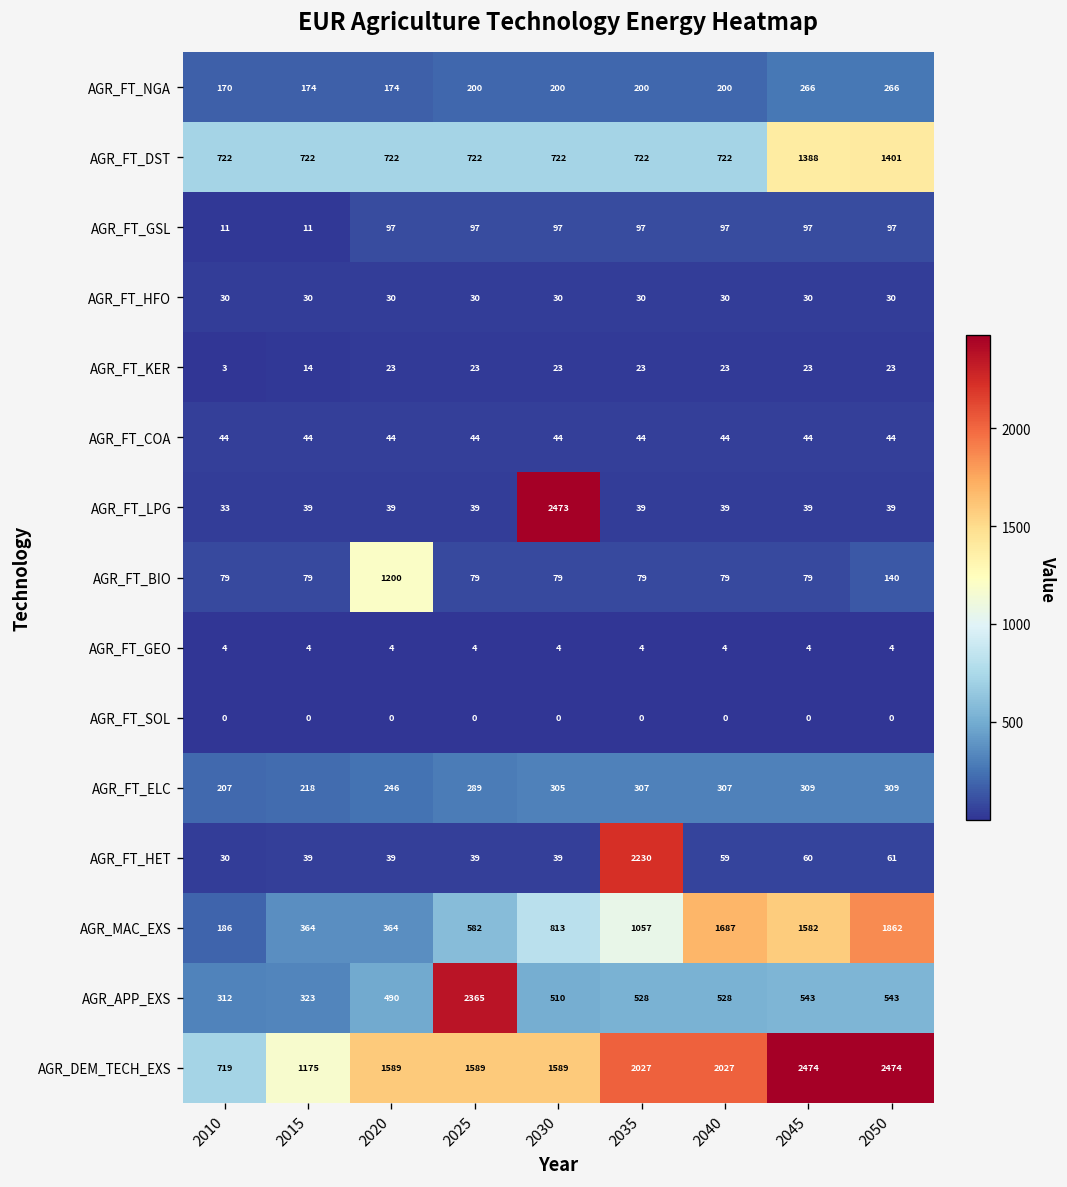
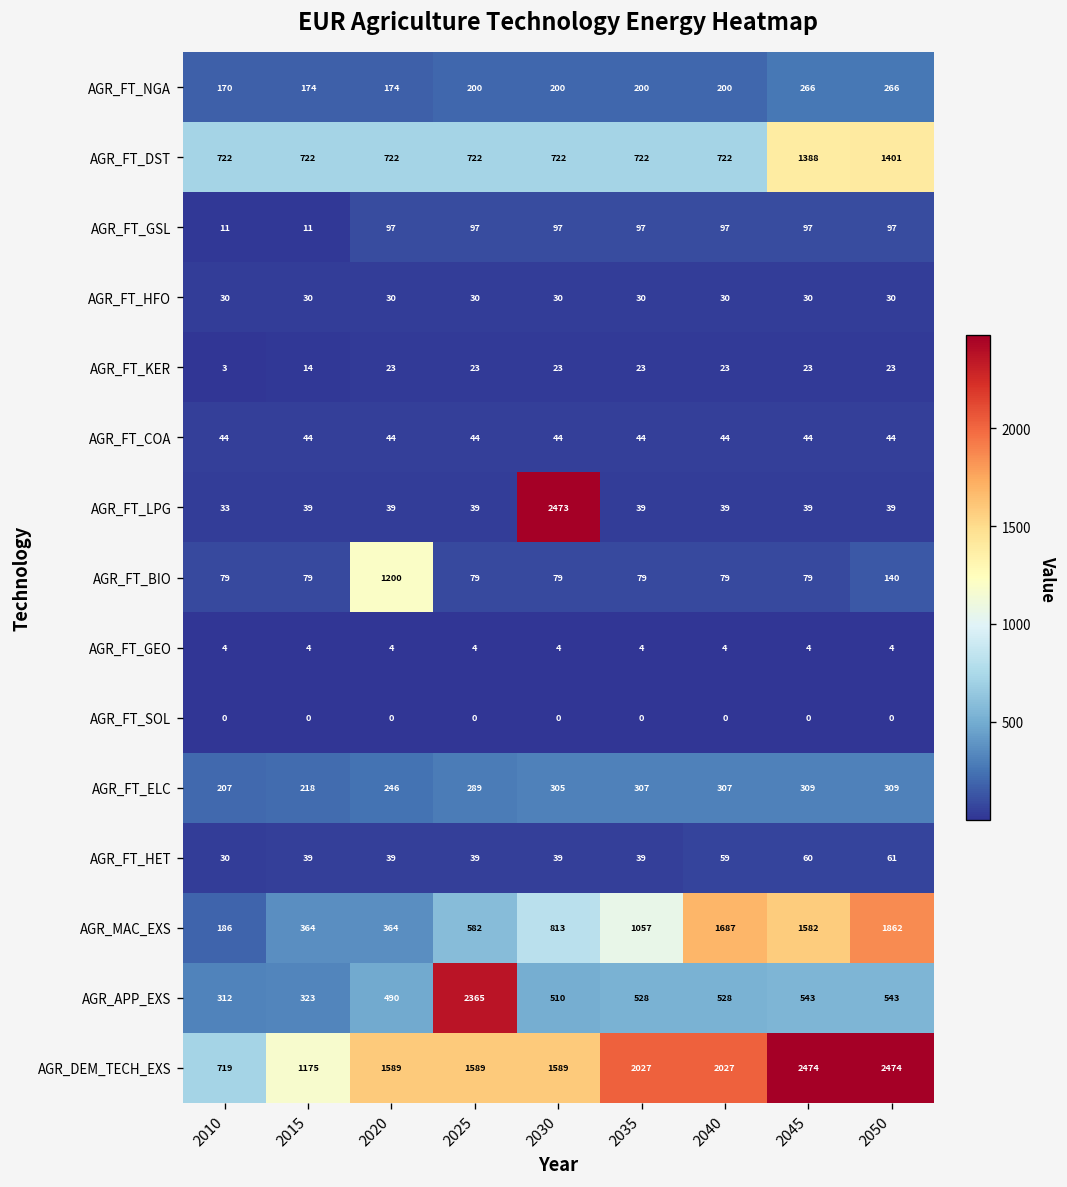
  {
    "AGR_FT_NGA": {
      "2010": 170,
      "2015": 174,
      "2020": 174,
      "2025": 200,
      "2030": 200,
      "2035": 200,
      "2040": 200,
      "2045": 266,
      "2050": 266
    },
    "AGR_FT_DST": {
      "2010": 722,
      "2015": 722,
      "2020": 722,
      "2025": 722,
      "2030": 722,
      "2035": 722,
      "2040": 722,
      "2045": 1388,
      "2050": 1401
    },
    "AGR_FT_GSL": {
      "2010": 11,
      "2015": 11,
      "2020": 97,
      "2025": 97,
      "2030": 97,
      "2035": 97,
      "2040": 97,
      "2045": 97,
      "2050": 97
    },
    "AGR_FT_HFO": {
      "2010": 30,
      "2015": 30,
      "2020": 30,
      "2025": 30,
      "2030": 30,
      "2035": 30,
      "2040": 30,
      "2045": 30,
      "2050": 30
    },
    "AGR_FT_KER": {
      "2010": 3,
      "2015": 14,
      "2020": 23,
      "2025": 23,
      "2030": 23,
      "2035": 23,
      "2040": 23,
      "2045": 23,
      "2050": 23
    },
    "AGR_FT_COA": {
      "2010": 44,
      "2015": 44,
      "2020": 44,
      "2025": 44,
      "2030": 44,
      "2035": 44,
      "2040": 44,
      "2045": 44,
      "2050": 44
    },
    "AGR_FT_LPG": {
      "2010": 33,
      "2015": 39,
      "2020": 39,
      "2025": 39,
      "2030": 2473,
      "2035": 39,
      "2040": 39,
      "2045": 39,
      "2050": 39
    },
    "AGR_FT_BIO": {
      "2010": 79,
      "2015": 79,
      "2020": 1200,
      "2025": 79,
      "2030": 79,
      "2035": 79,
      "2040": 79,
      "2045": 79,
      "2050": 140
    },
    "AGR_FT_GEO": {
      "2010": 4,
      "2015": 4,
      "2020": 4,
      "2025": 4,
      "2030": 4,
      "2035": 4,
      "2040": 4,
      "2045": 4,
      "2050": 4
    },
    "AGR_FT_SOL": {
      "2010": 0,
      "2015": 0,
      "2020": 0,
      "2025": 0,
      "2030": 0,
      "2035": 0,
      "2040": 0,
      "2045": 0,
      "2050": 0
    },
    "AGR_FT_ELC": {
      "2010": 207,
      "2015": 218,
      "2020": 246,
      "2025": 289,
      "2030": 305,
      "2035": 307,
      "2040": 307,
      "2045": 309,
      "2050": 309
    },
    "AGR_FT_HET": {
      "2010": 30,
      "2015": 39,
      "2020": 39,
      "2025": 39,
      "2030": 39,
-     "2035": 2230,
+     "2035": 39,
      "2040": 59,
      "2045": 60,
      "2050": 61
    },
    "AGR_MAC_EXS": {
      "2010": 186,
      "2015": 364,
      "2020": 364,
      "2025": 582,
      "2030": 813,
      "2035": 1057,
      "2040": 1687,
      "2045": 1582,
      "2050": 1862
    },
    "AGR_APP_EXS": {
      "2010": 312,
      "2015": 323,
      "2020": 490,
      "2025": 2365,
      "2030": 510,
      "2035": 528,
      "2040": 528,
      "2045": 543,
      "2050": 543
    },
    "AGR_DEM_TECH_EXS": {
      "2010": 719,
      "2015": 1175,
      "2020": 1589,
      "2025": 1589,
      "2030": 1589,
      "2035": 2027,
      "2040": 2027,
      "2045": 2474,
      "2050": 2474
    }
  }
